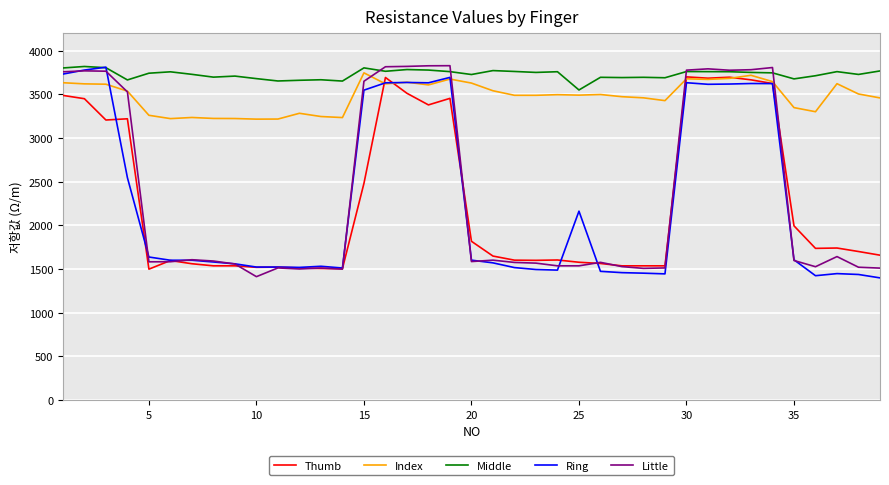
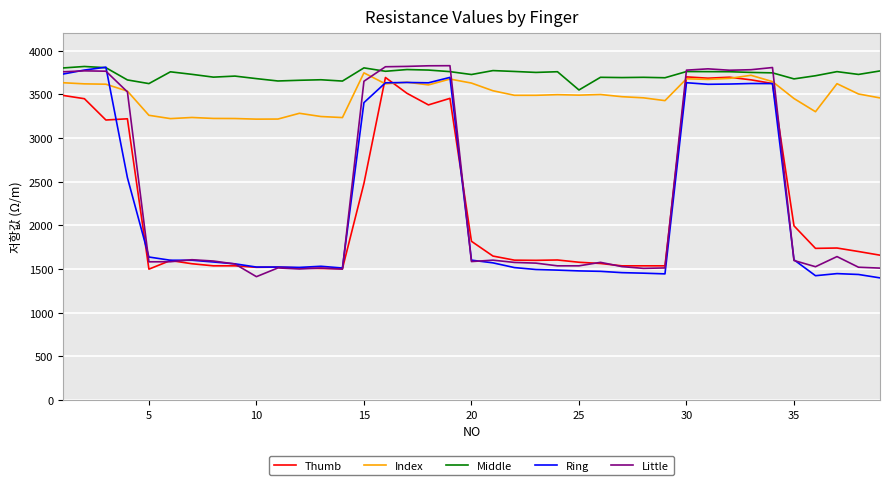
  {
    "Thumb": {
      "5": 1500,
      "15": 2500,
      "20": 1800,
      "25": 1600,
      "35": 2000
    },
    "Index": {
      "5": 3300,
      "10": 3200,
      "15": 3700,
      "20": 3600,
      "25": 3500,
-     "35": 3300
+     "35": 3500
    },
    "Middle": {
-     "5": 3700,
+     "5": 3600,
      "10": 3700,
      "15": 3800,
      "20": 3700,
      "25": 3500,
      "35": 3700
    },
    "Ring": {
      "5": 1600,
-     "15": 3500,
-     "25": 2200,
+     "15": 3400,
+     "25": 1500,
      "30": 3600
    },
    "Little": {
      "5": 1600,
      "10": 1400,
      "15": 3600,
      "25": 1500
    }
  }
